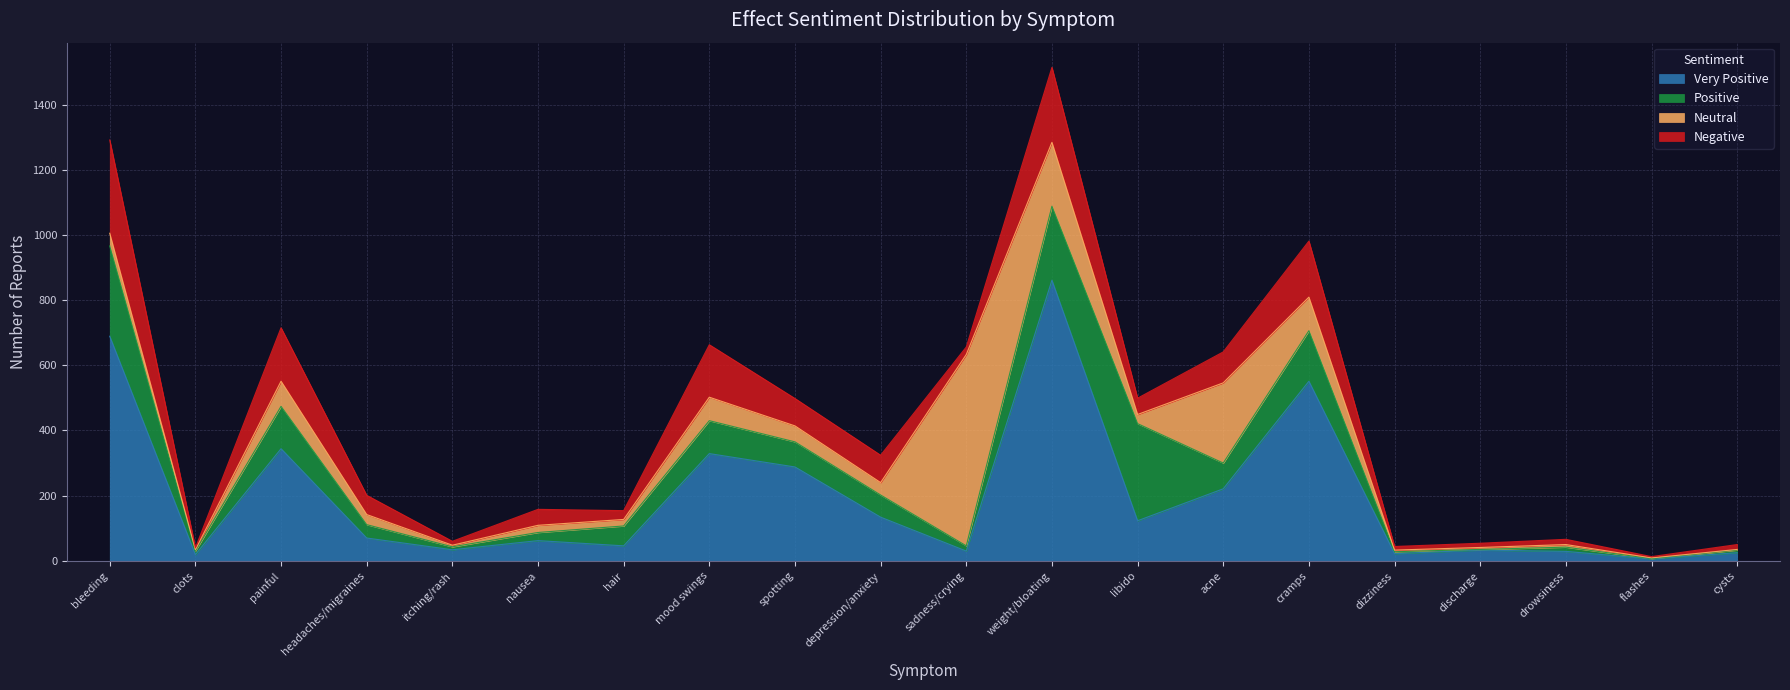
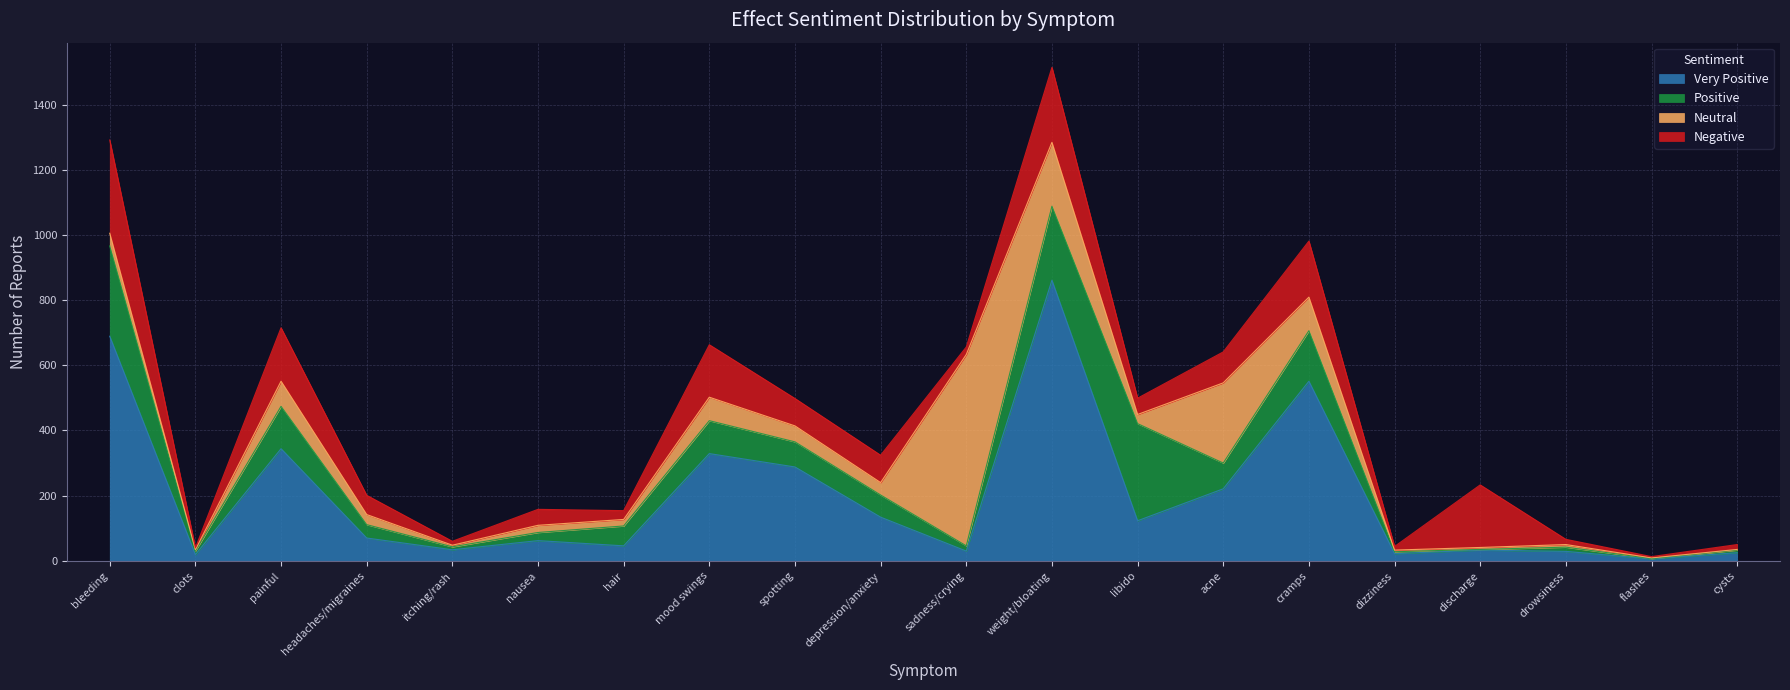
  {
    "Very Positive": {
      "bleeding": 690,
      "clots": 20,
      "painful": 340,
      "headaches/migraines": 70,
      "itching/rash": 30,
      "nausea": 60,
      "hair": 50,
      "mood swings": 330,
      "spotting": 290,
      "depression/anxiety": 130,
      "sadness/crying": 30,
      "weight/bloating": 860,
      "libido": 120,
      "acne": 220,
      "cramps": 550,
      "drowsiness": 30,
      "cysts": 30
    },
    "Positive": {
      "bleeding": 280,
      "painful": 130,
      "headaches/migraines": 40,
      "nausea": 30,
      "hair": 60,
      "mood swings": 100,
      "spotting": 80,
      "depression/anxiety": 70,
      "sadness/crying": 20,
      "weight/bloating": 230,
      "libido": 300,
      "acne": 80,
      "cramps": 160,
      "drowsiness": 10
    },
    "Neutral": {
      "bleeding": 40,
      "painful": 80,
      "headaches/migraines": 30,
      "nausea": 20,
      "hair": 20,
      "mood swings": 70,
      "spotting": 50,
      "depression/anxiety": 40,
      "sadness/crying": 590,
      "weight/bloating": 200,
      "libido": 30,
      "acne": 250,
      "cramps": 100,
      "drowsiness": 10
    },
    "Negative": {
      "bleeding": 290,
      "painful": 160,
      "headaches/migraines": 60,
      "itching/rash": 10,
      "nausea": 50,
      "hair": 30,
      "mood swings": 160,
      "spotting": 80,
      "depression/anxiety": 80,
      "sadness/crying": 20,
      "weight/bloating": 230,
      "libido": 50,
      "acne": 100,
      "cramps": 170,
      "dizziness": 10,
-     "discharge": 10,
+     "discharge": 190,
      "drowsiness": 20,
      "cysts": 20
    }
  }
